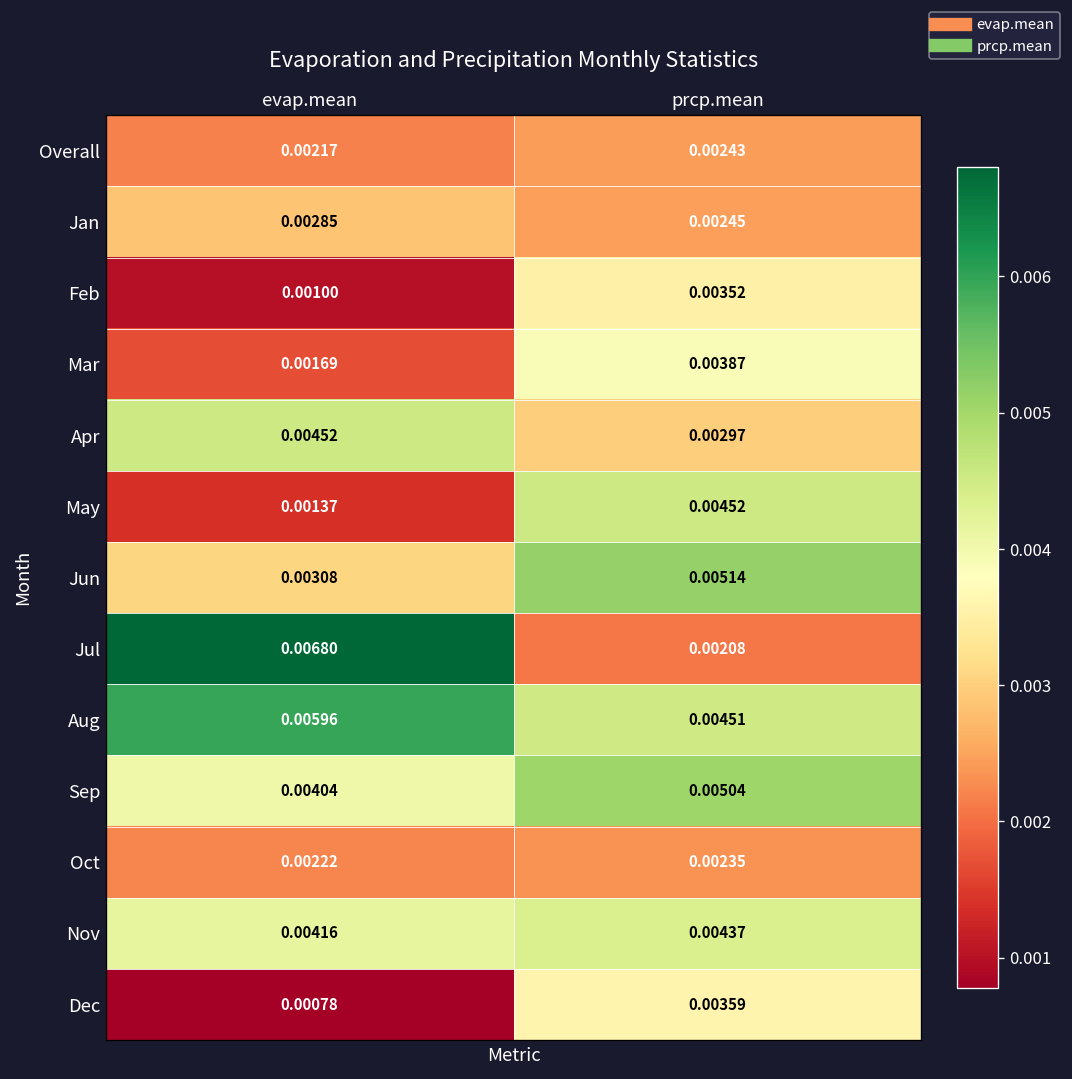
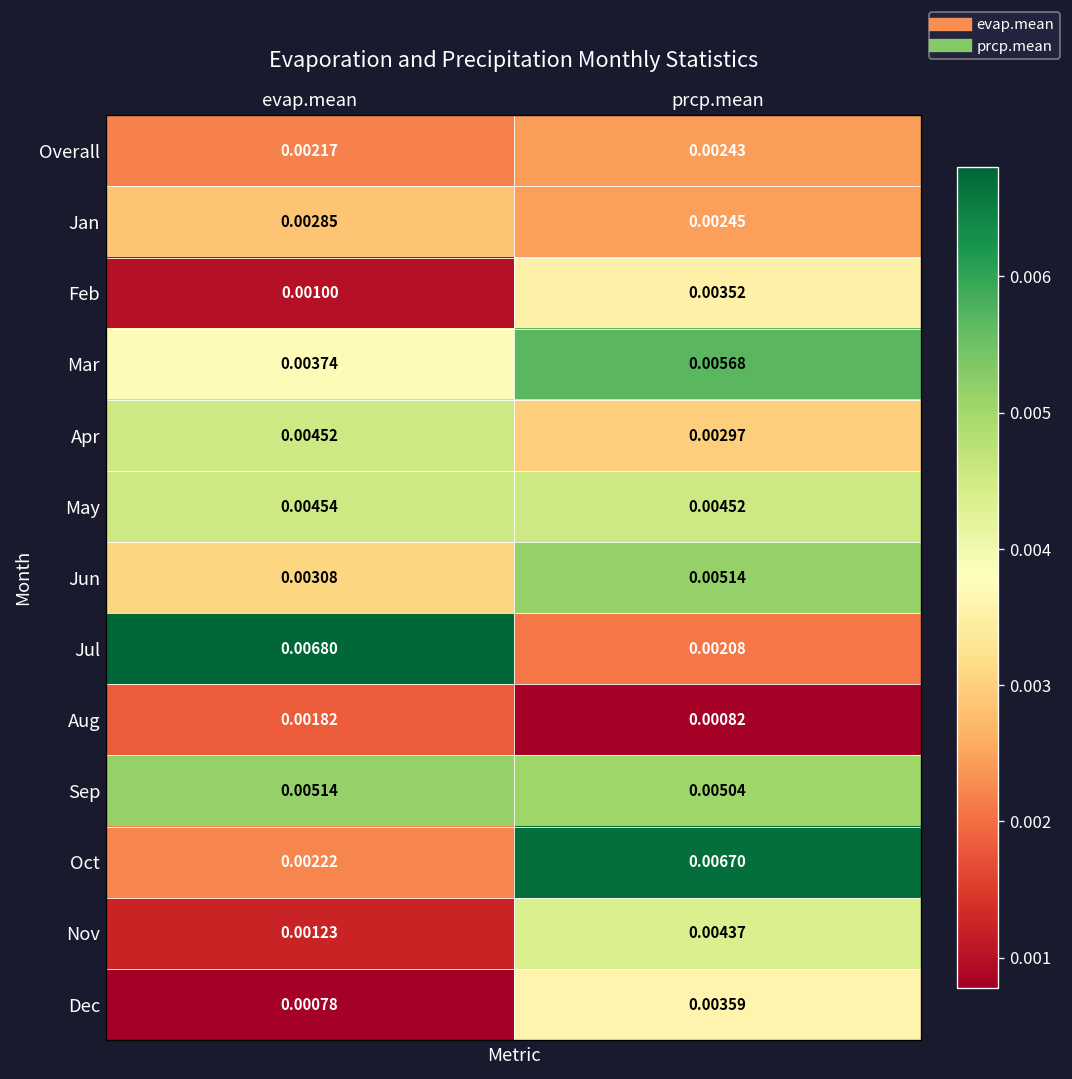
  {
    "Overall": {
      "evap.mean": 0.00217,
      "prcp.mean": 0.00243
    },
    "Jan": {
      "evap.mean": 0.00285,
      "prcp.mean": 0.00245
    },
    "Feb": {
      "evap.mean": 0.00100,
      "prcp.mean": 0.00352
    },
    "Mar": {
-     "evap.mean": 0.00169,
-     "prcp.mean": 0.00387
+     "evap.mean": 0.00374,
+     "prcp.mean": 0.00568
    },
    "Apr": {
      "evap.mean": 0.00452,
      "prcp.mean": 0.00297
    },
    "May": {
-     "evap.mean": 0.00137,
+     "evap.mean": 0.00454,
      "prcp.mean": 0.00452
    },
    "Jun": {
      "evap.mean": 0.00308,
      "prcp.mean": 0.00514
    },
    "Jul": {
      "evap.mean": 0.00680,
      "prcp.mean": 0.00208
    },
    "Aug": {
-     "evap.mean": 0.00596,
-     "prcp.mean": 0.00451
+     "evap.mean": 0.00182,
+     "prcp.mean": 0.00082
    },
    "Sep": {
-     "evap.mean": 0.00404,
+     "evap.mean": 0.00514,
      "prcp.mean": 0.00504
    },
    "Oct": {
      "evap.mean": 0.00222,
-     "prcp.mean": 0.00235
+     "prcp.mean": 0.00670
    },
    "Nov": {
-     "evap.mean": 0.00416,
+     "evap.mean": 0.00123,
      "prcp.mean": 0.00437
    },
    "Dec": {
      "evap.mean": 0.00078,
      "prcp.mean": 0.00359
    }
  }
